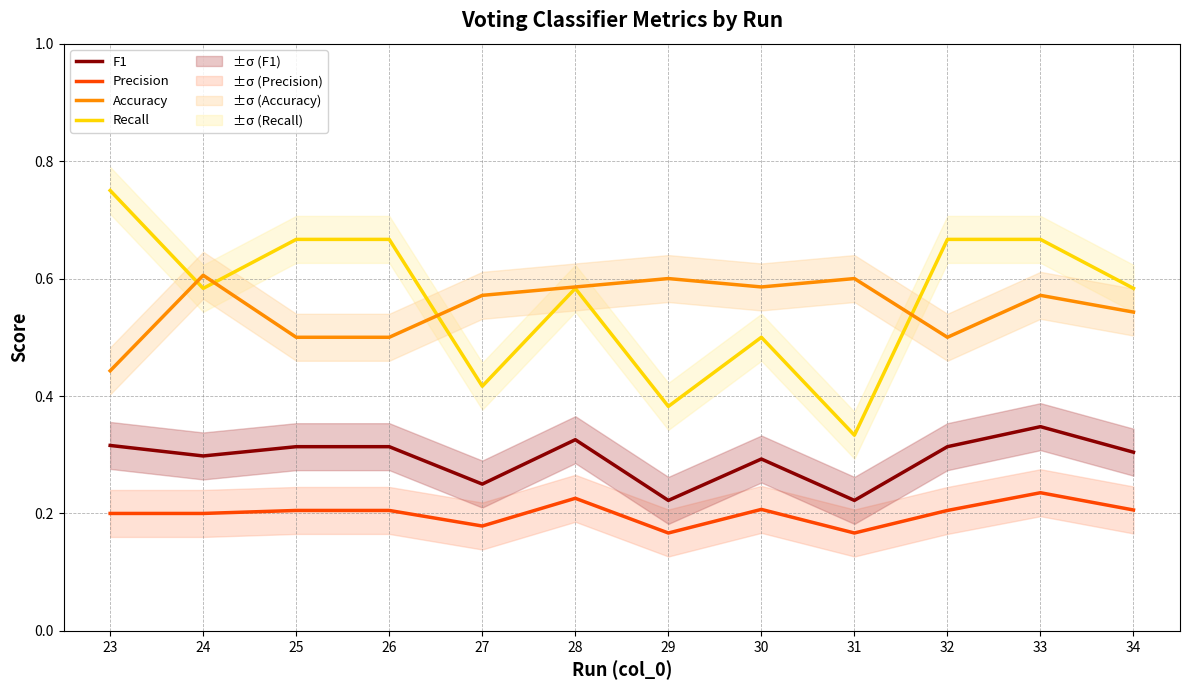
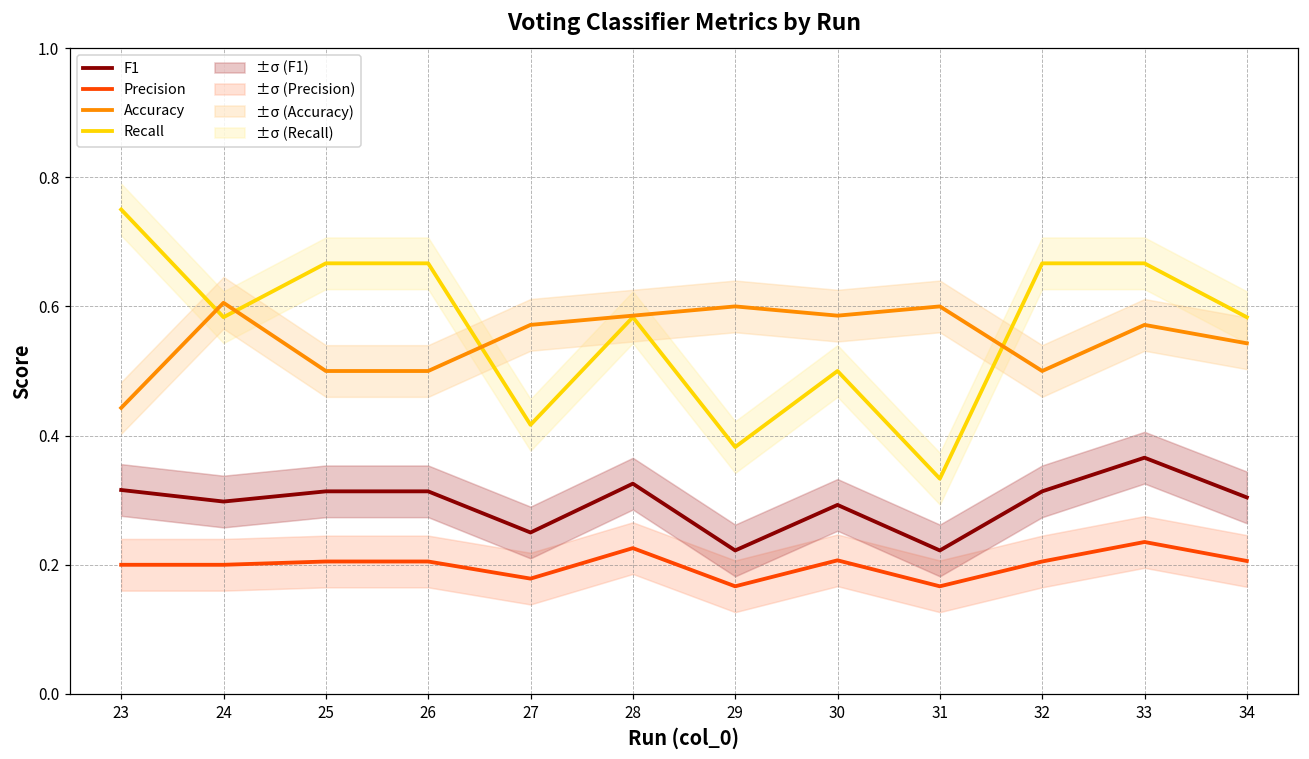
  {
    "Recall": {
      "23": 0.75,
      "24": 0.58,
      "25": 0.67,
      "26": 0.67,
      "27": 0.42,
      "29": 0.38,
      "30": 0.50,
      "31": 0.33,
      "32": 0.67,
      "33": 0.67
    },
    "Accuracy": {
      "23": 0.44,
      "24": 0.61,
      "25": 0.50,
      "26": 0.50,
      "27": 0.57,
      "29": 0.60,
      "30": 0.59,
      "31": 0.60,
      "32": 0.50,
      "33": 0.57,
      "34": 0.54
    },
    "Precision": {
      "23": 0.20,
      "24": 0.20,
      "25": 0.21,
      "26": 0.21,
      "27": 0.18,
      "28": 0.23,
      "29": 0.17,
      "30": 0.21,
      "31": 0.17,
      "32": 0.21,
      "33": 0.24,
      "34": 0.21
    },
    "F1": {
      "23": 0.32,
      "24": 0.30,
      "25": 0.31,
      "26": 0.31,
      "27": 0.25,
      "28": 0.33,
      "29": 0.22,
      "30": 0.29,
      "31": 0.22,
      "32": 0.31,
-     "33": 0.35,
+     "33": 0.37,
      "34": 0.30
    }
  }
